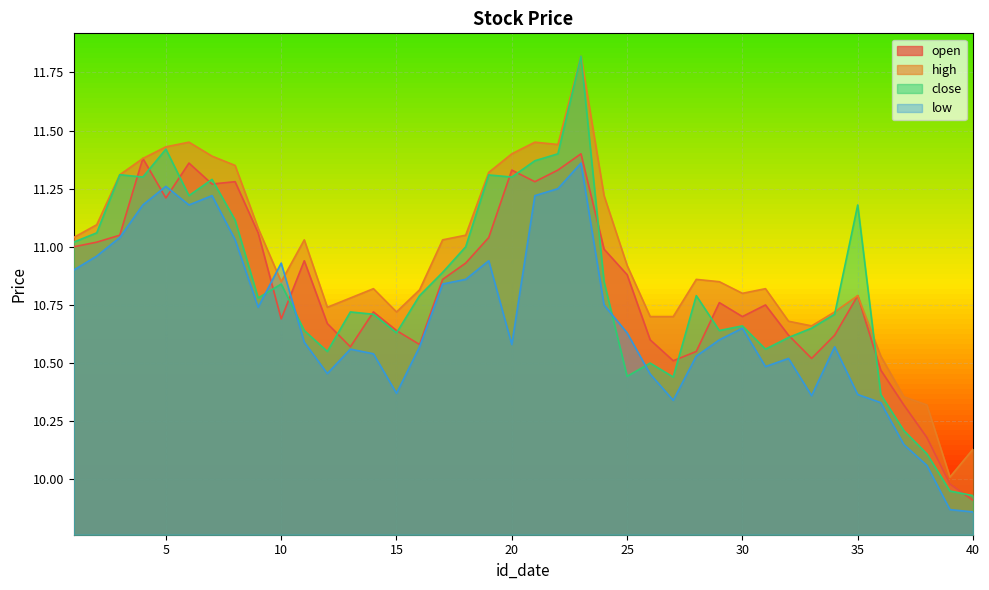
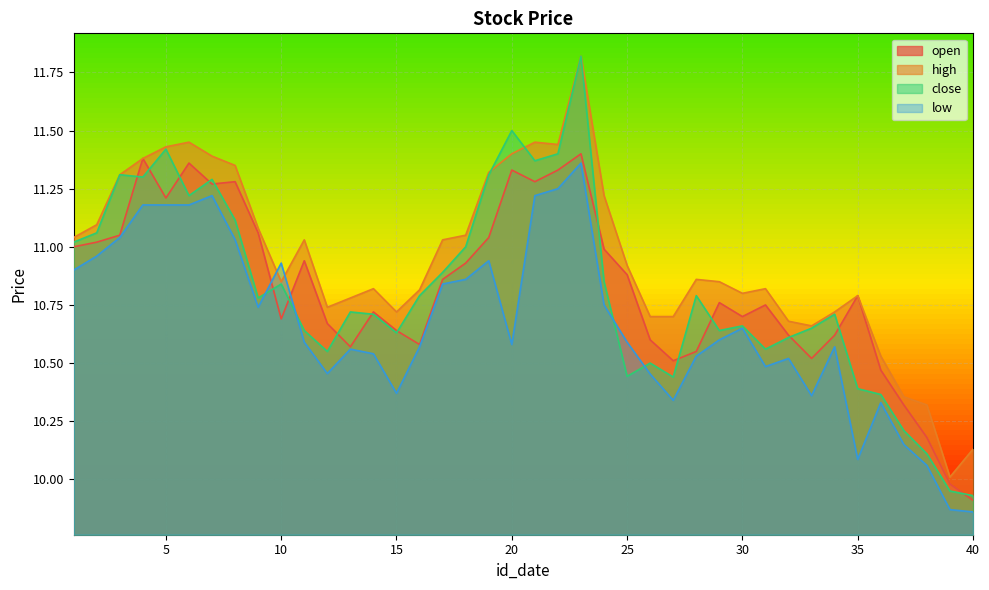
  {
    "close": {
-     "20": 11.3,
+     "20": 11.5,
      "25": 10.44,
-     "35": 11.18,
+     "35": 10.39,
      "40": 9.93
    },
    "low": {
-     "5": 11.26,
+     "5": 11.18,
      "10": 10.93,
      "15": 10.37,
      "20": 10.58,
-     "25": 10.63,
-     "35": 10.37,
+     "25": 10.59,
+     "35": 10.09,
      "40": 9.86
    }
  }
